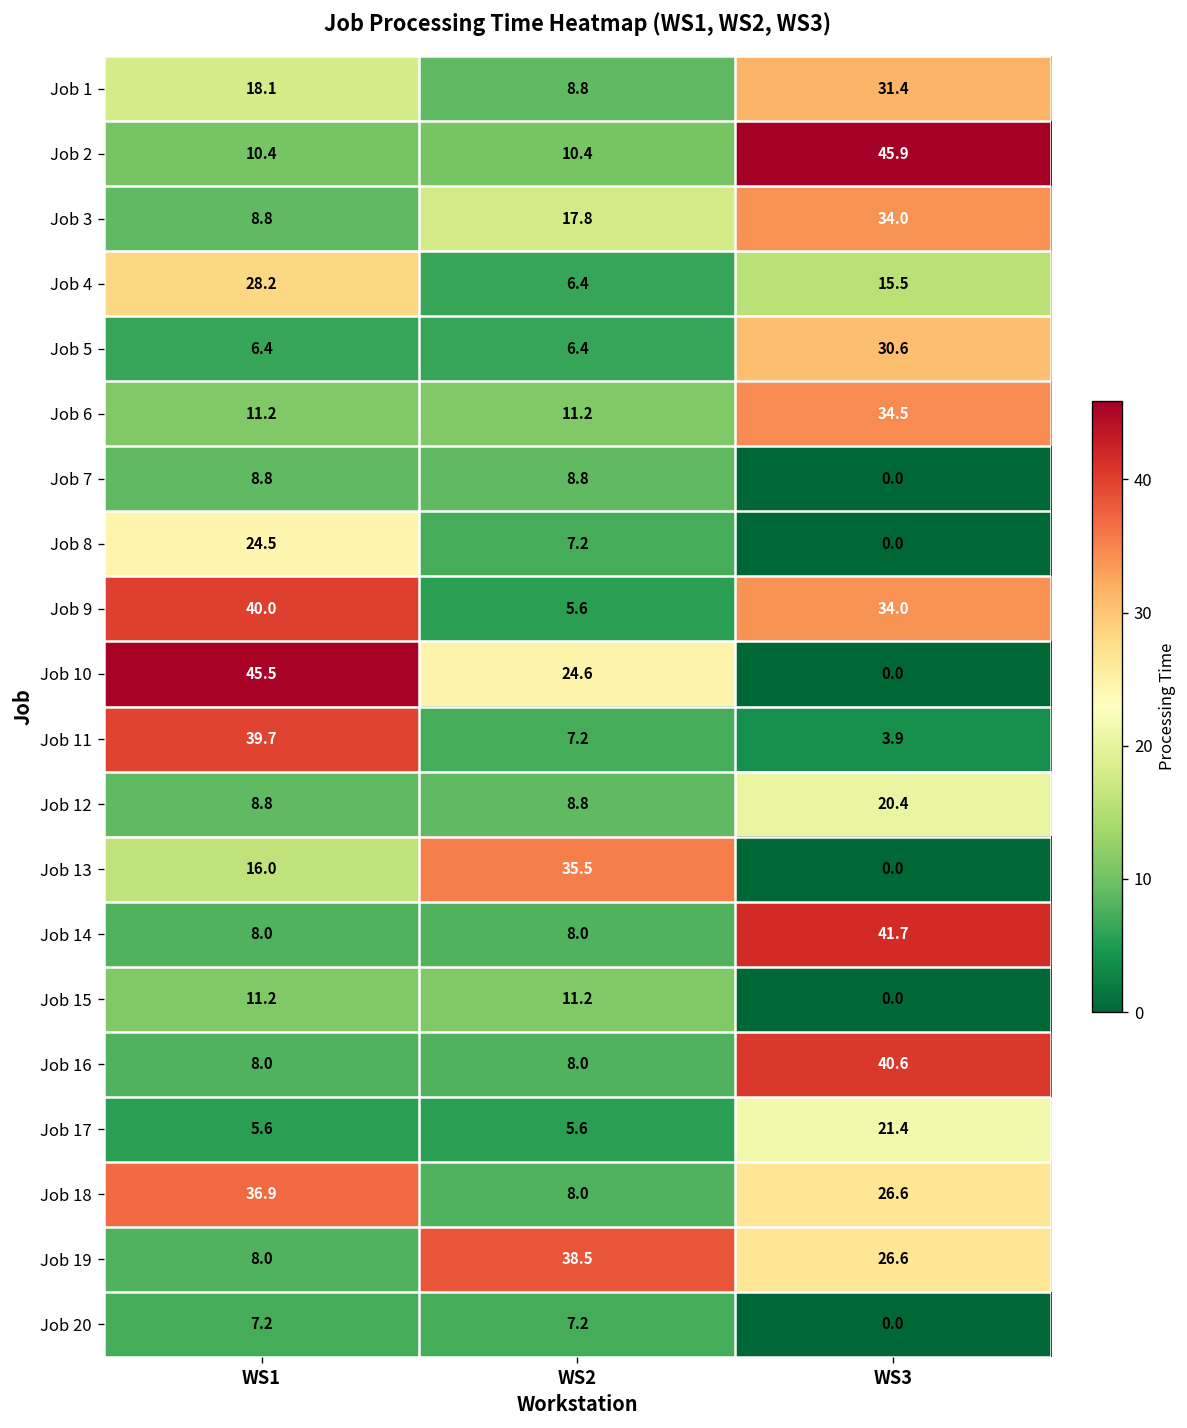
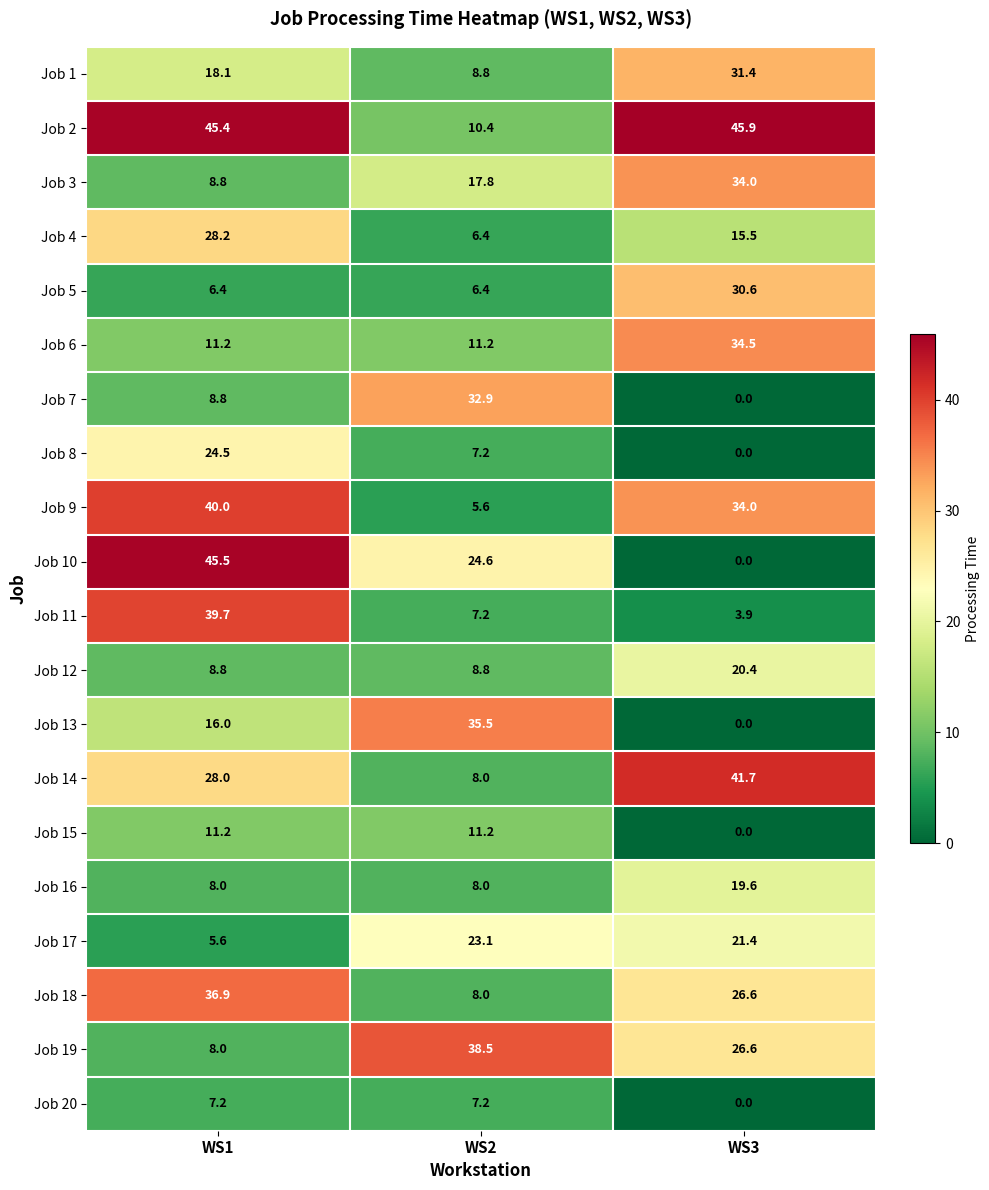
  {
    "Job 1": {
      "WS1": 18.1,
      "WS2": 8.8,
      "WS3": 31.4
    },
    "Job 2": {
-     "WS1": 10.4,
+     "WS1": 45.4,
      "WS2": 10.4,
      "WS3": 45.9
    },
    "Job 3": {
      "WS1": 8.8,
      "WS2": 17.8,
      "WS3": 34.0
    },
    "Job 4": {
      "WS1": 28.2,
      "WS2": 6.4,
      "WS3": 15.5
    },
    "Job 5": {
      "WS1": 6.4,
      "WS2": 6.4,
      "WS3": 30.6
    },
    "Job 6": {
      "WS1": 11.2,
      "WS2": 11.2,
      "WS3": 34.5
    },
    "Job 7": {
      "WS1": 8.8,
-     "WS2": 8.8,
+     "WS2": 32.9,
      "WS3": 0.0
    },
    "Job 8": {
      "WS1": 24.5,
      "WS2": 7.2,
      "WS3": 0.0
    },
    "Job 9": {
      "WS1": 40.0,
      "WS2": 5.6,
      "WS3": 34.0
    },
    "Job 10": {
      "WS1": 45.5,
      "WS2": 24.6,
      "WS3": 0.0
    },
    "Job 11": {
      "WS1": 39.7,
      "WS2": 7.2,
      "WS3": 3.9
    },
    "Job 12": {
      "WS1": 8.8,
      "WS2": 8.8,
      "WS3": 20.4
    },
    "Job 13": {
      "WS1": 16.0,
      "WS2": 35.5,
      "WS3": 0.0
    },
    "Job 14": {
-     "WS1": 8.0,
+     "WS1": 28.0,
      "WS2": 8.0,
      "WS3": 41.7
    },
    "Job 15": {
      "WS1": 11.2,
      "WS2": 11.2,
      "WS3": 0.0
    },
    "Job 16": {
      "WS1": 8.0,
      "WS2": 8.0,
-     "WS3": 40.6
+     "WS3": 19.6
    },
    "Job 17": {
      "WS1": 5.6,
-     "WS2": 5.6,
+     "WS2": 23.1,
      "WS3": 21.4
    },
    "Job 18": {
      "WS1": 36.9,
      "WS2": 8.0,
      "WS3": 26.6
    },
    "Job 19": {
      "WS1": 8.0,
      "WS2": 38.5,
      "WS3": 26.6
    },
    "Job 20": {
      "WS1": 7.2,
      "WS2": 7.2,
      "WS3": 0.0
    }
  }
